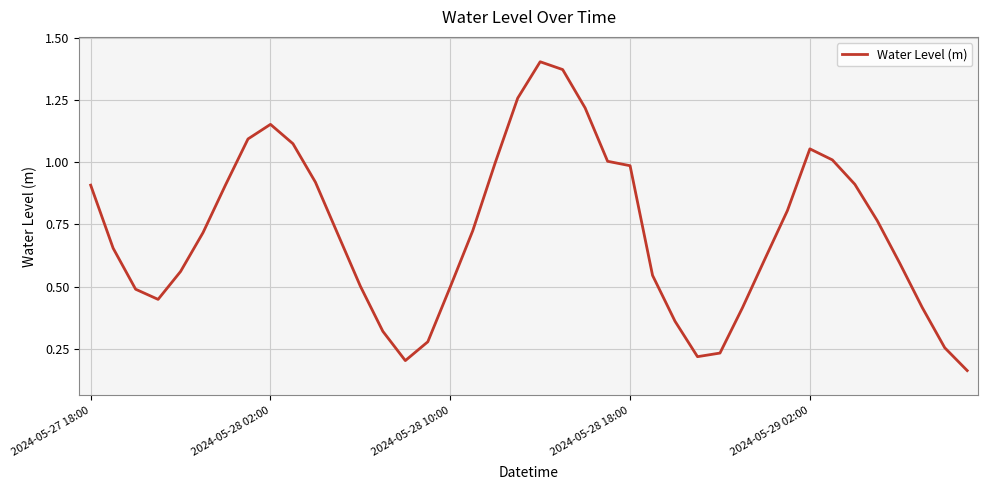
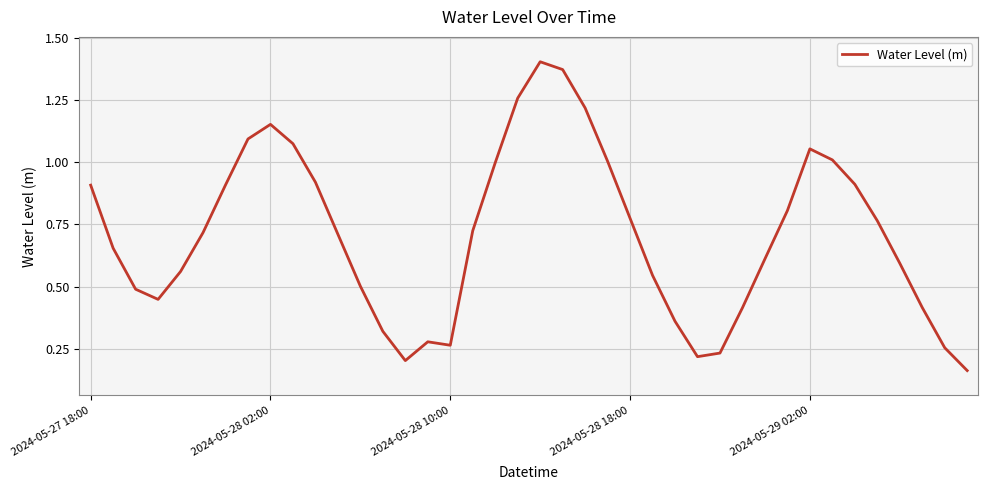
  {
    "2024-05-27 18:00": 0.91,
    "2024-05-28 02:00": 1.15,
-   "2024-05-28 10:00": 0.50,
-   "2024-05-28 18:00": 0.99,
+   "2024-05-28 10:00": 0.26,
+   "2024-05-28 18:00": 0.77,
    "2024-05-29 02:00": 1.05
  }
